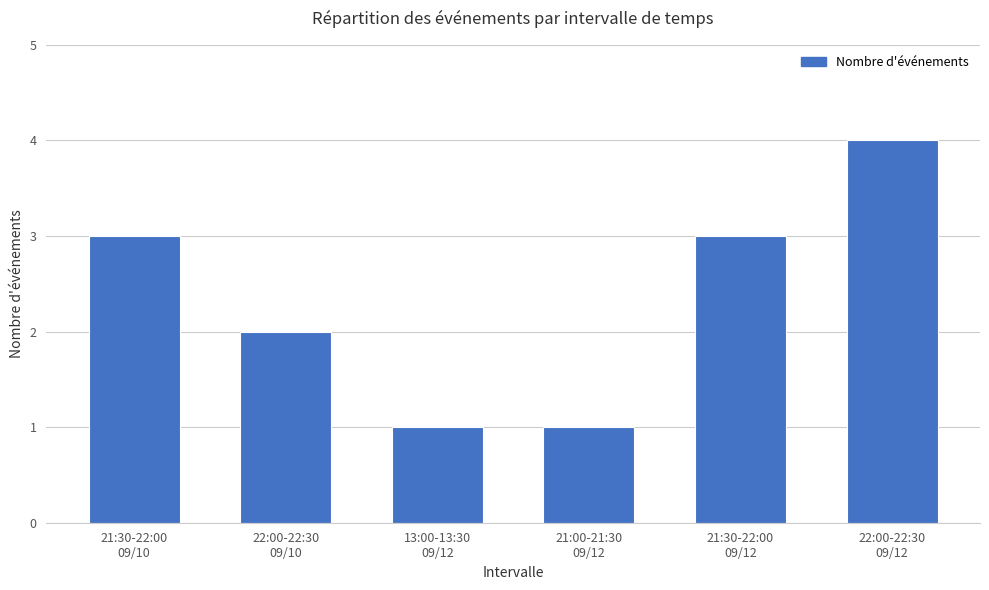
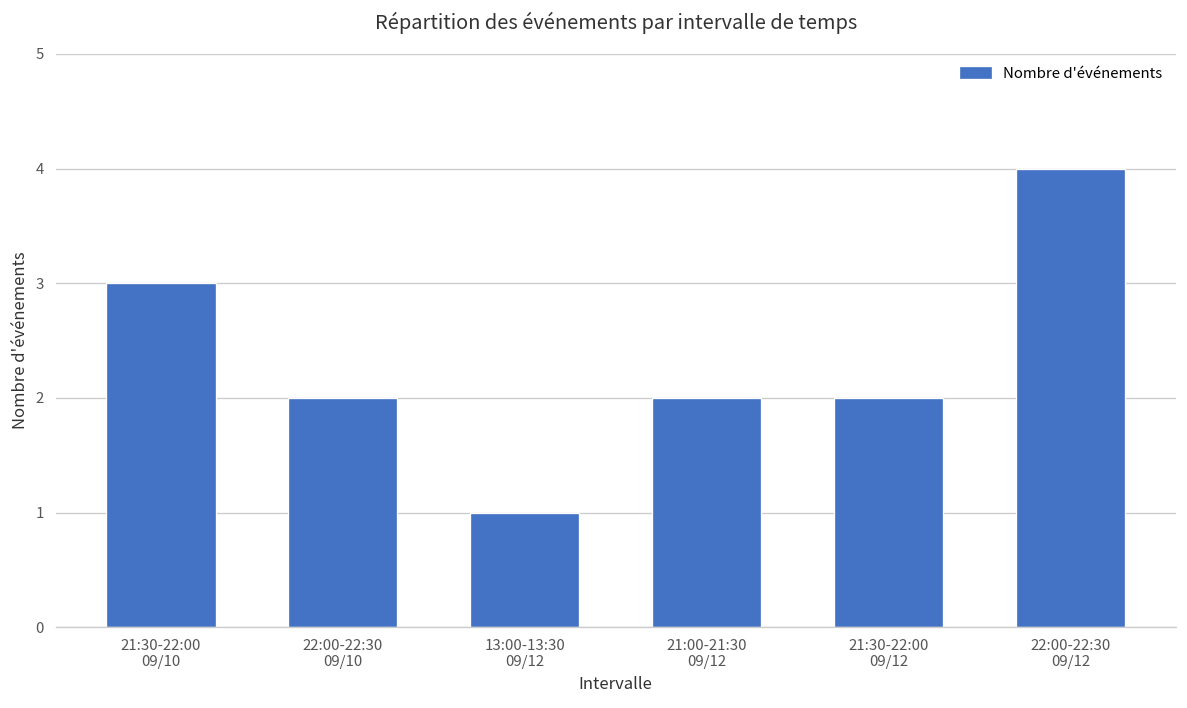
  {
    "21:30-22:00 09/10": 3,
    "22:00-22:30 09/10": 2,
    "13:00-13:30 09/12": 1,
-   "21:00-21:30 09/12": 1,
-   "21:30-22:00 09/12": 3,
+   "21:00-21:30 09/12": 2,
+   "21:30-22:00 09/12": 2,
    "22:00-22:30 09/12": 4
  }
